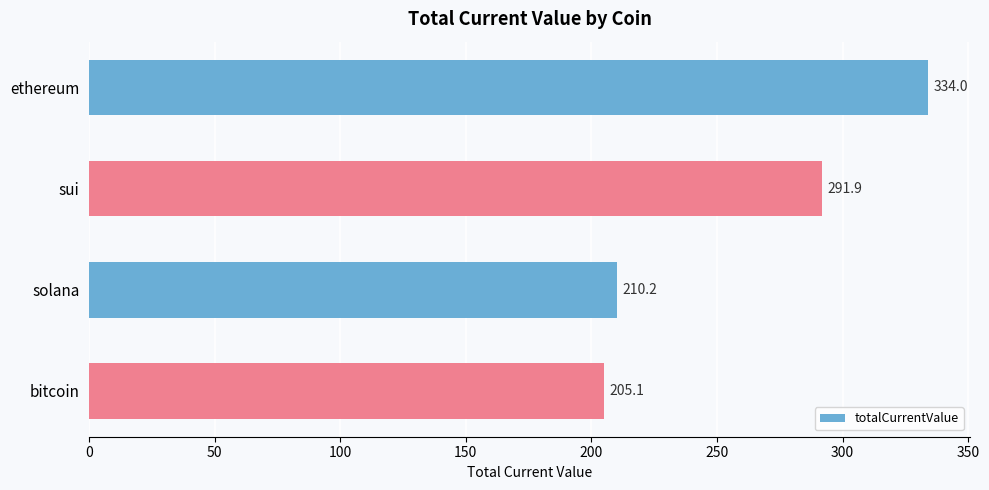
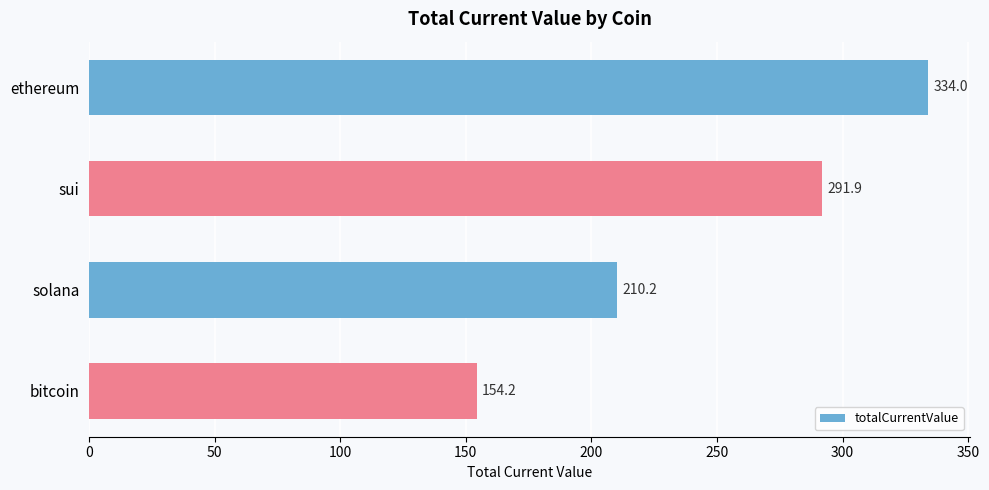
  {
    "ethereum": 334.0,
    "sui": 291.9,
    "solana": 210.2,
-   "bitcoin": 205.1
+   "bitcoin": 154.2
  }
